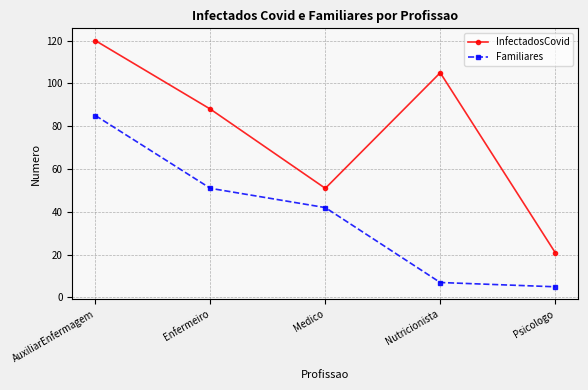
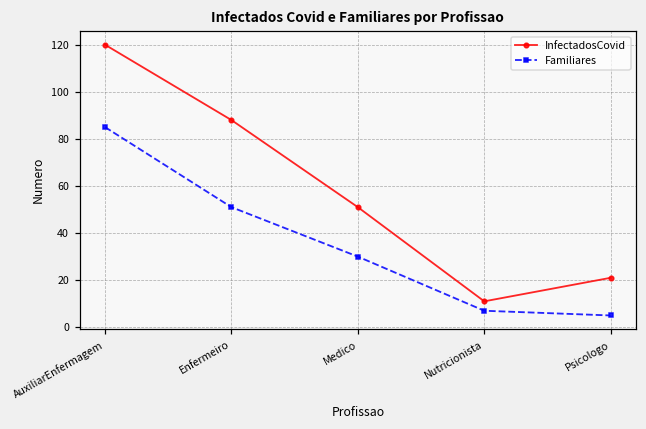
  {
    "InfectadosCovid": {
      "AuxiliarEnfermagem": 120,
      "Enfermeiro": 88,
      "Medico": 51,
-     "Nutricionista": 105,
+     "Nutricionista": 11,
      "Psicologo": 21
    },
    "Familiares": {
      "AuxiliarEnfermagem": 85,
      "Enfermeiro": 51,
-     "Medico": 42,
+     "Medico": 30,
      "Nutricionista": 7,
      "Psicologo": 5
    }
  }
